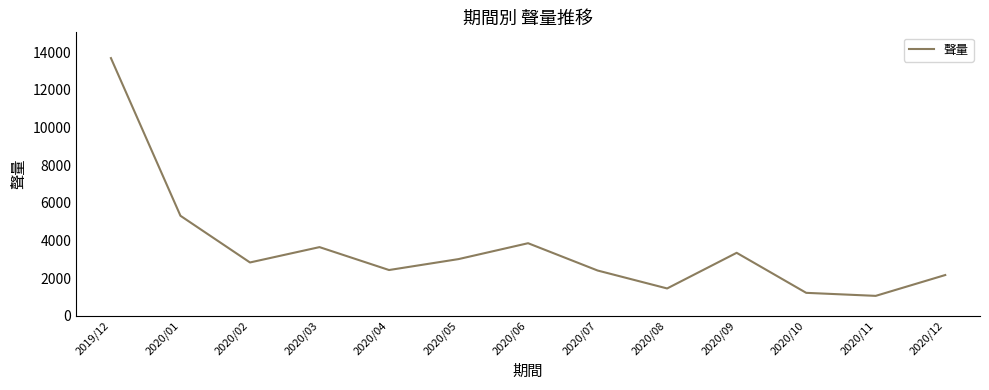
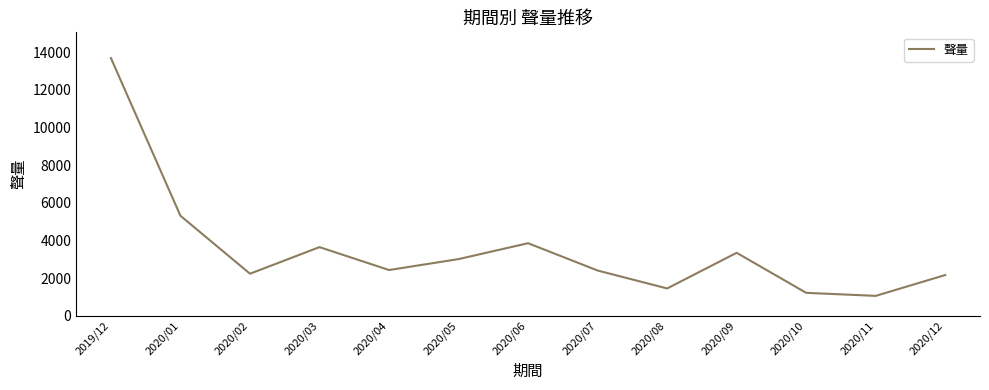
  {
    "2019/12": 13700,
    "2020/01": 5300,
-   "2020/02": 2800,
+   "2020/02": 2200,
    "2020/03": 3700,
    "2020/04": 2400,
    "2020/05": 3000,
    "2020/06": 3900,
    "2020/07": 2400,
    "2020/08": 1500,
    "2020/09": 3300,
    "2020/10": 1200,
    "2020/11": 1100,
    "2020/12": 2200
  }
